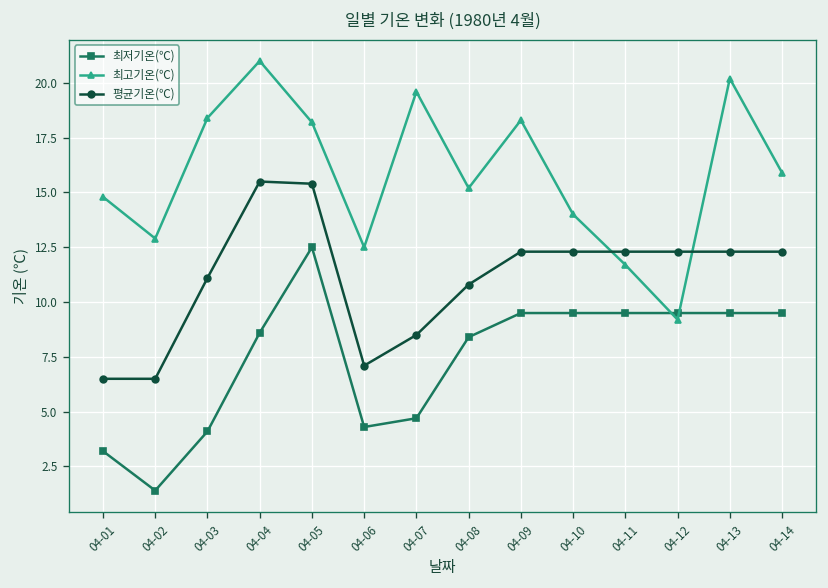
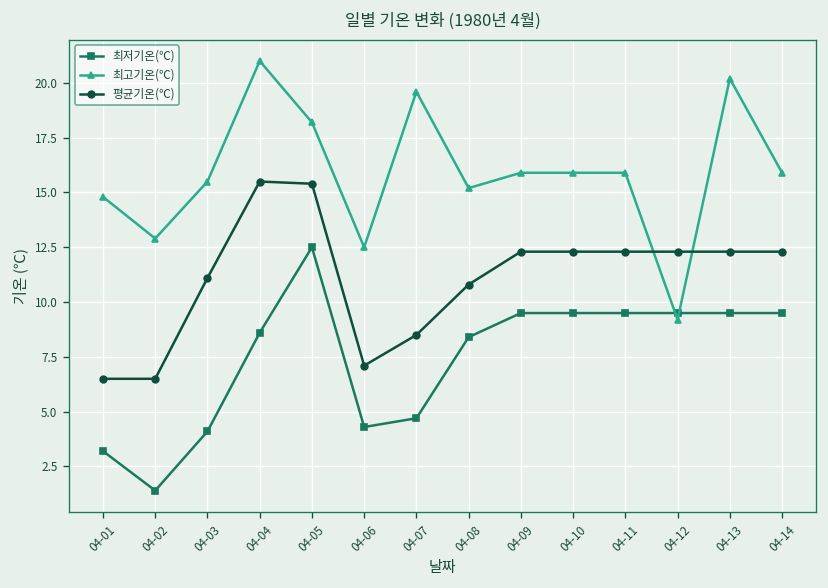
  {
    "최고기온(℃)": {
      "04-01": 14.8,
      "04-02": 12.9,
-     "04-03": 18.4,
+     "04-03": 15.5,
      "04-04": 21.0,
      "04-05": 18.2,
      "04-06": 12.5,
      "04-07": 19.6,
      "04-08": 15.2,
-     "04-09": 18.3,
-     "04-10": 14.0,
-     "04-11": 11.7,
+     "04-09": 15.9,
+     "04-10": 15.9,
+     "04-11": 15.9,
      "04-12": 9.2,
      "04-13": 20.2,
      "04-14": 15.9
    }
  }
